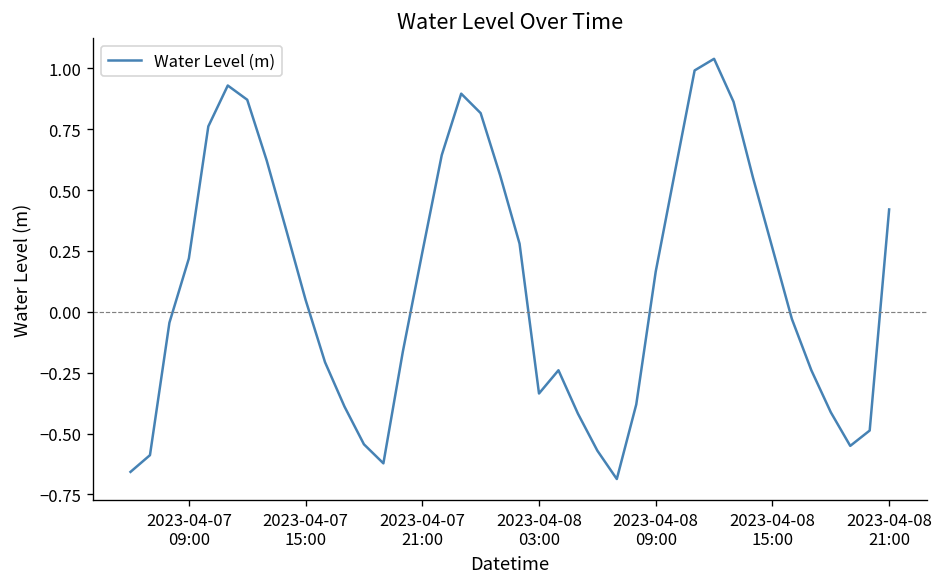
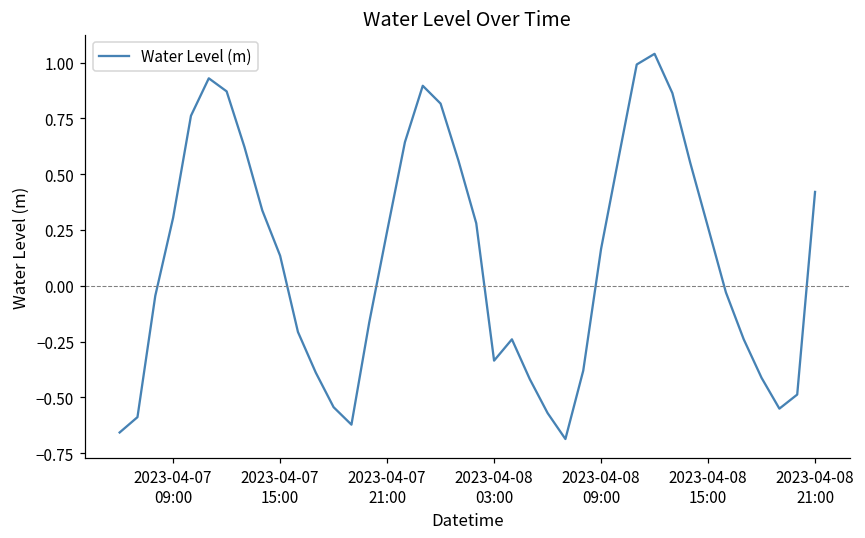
  {
-   "2023-04-07 09:00": 0.22,
-   "2023-04-07 15:00": 0.05,
+   "2023-04-07 09:00": 0.31,
+   "2023-04-07 15:00": 0.13,
    "2023-04-07 21:00": 0.24,
    "2023-04-08 03:00": -0.34,
    "2023-04-08 09:00": 0.17,
    "2023-04-08 15:00": 0.26,
    "2023-04-08 21:00": 0.42
  }
